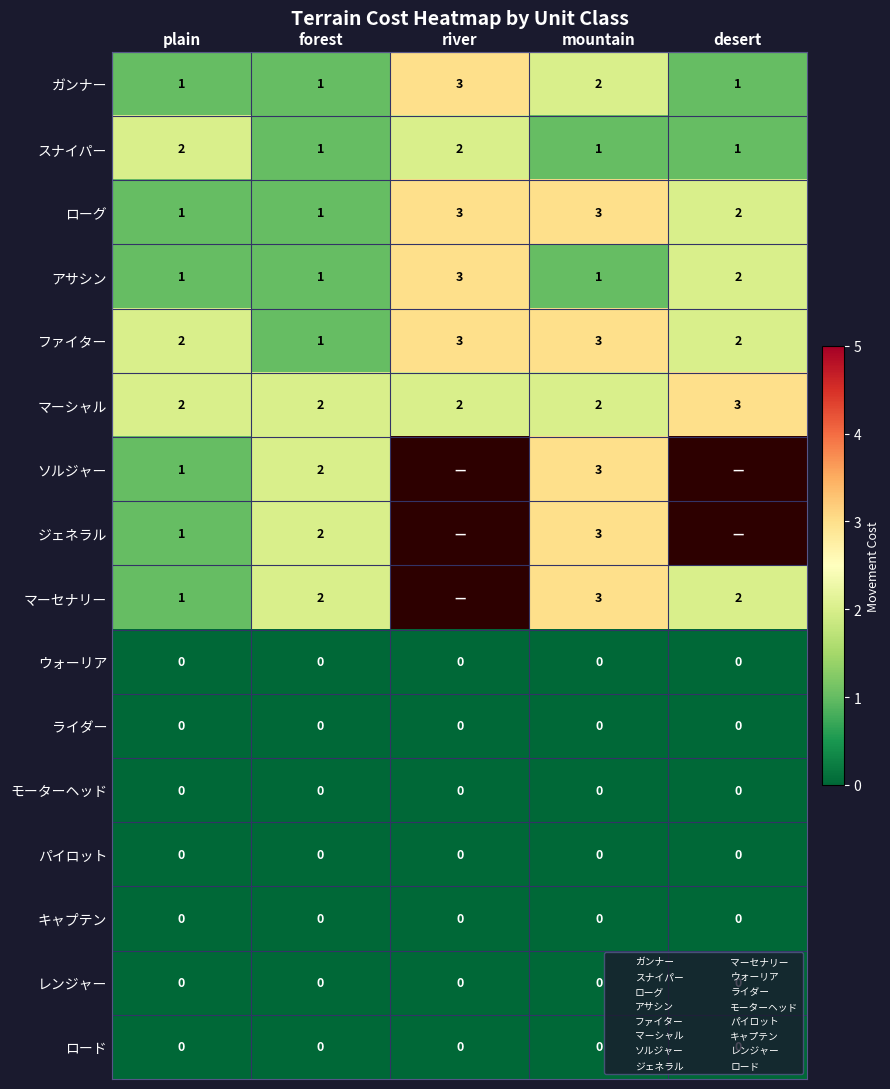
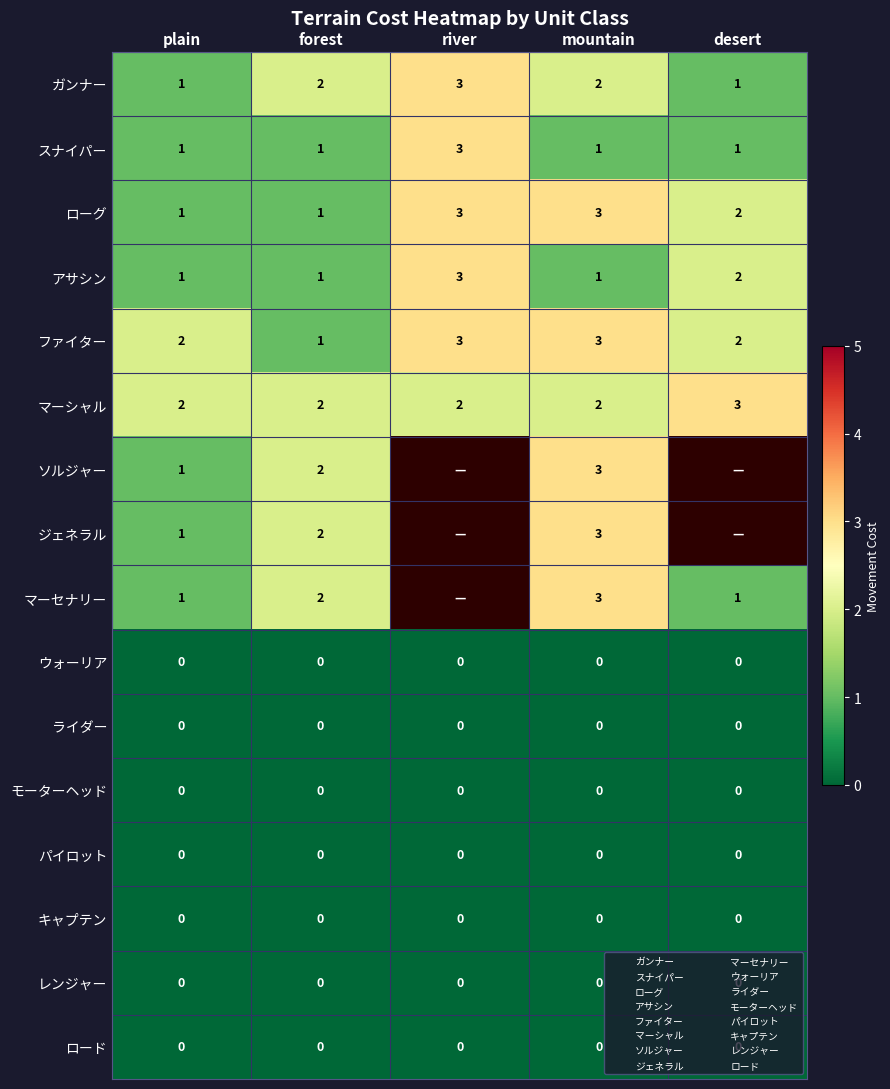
  {
    "ガンナー": {
      "plain": 1,
-     "forest": 1,
+     "forest": 2,
      "river": 3,
      "mountain": 2,
      "desert": 1
    },
    "スナイパー": {
-     "plain": 2,
+     "plain": 1,
      "forest": 1,
-     "river": 2,
+     "river": 3,
      "mountain": 1,
      "desert": 1
    },
    "ローグ": {
      "plain": 1,
      "forest": 1,
      "river": 3,
      "mountain": 3,
      "desert": 2
    },
    "アサシン": {
      "plain": 1,
      "forest": 1,
      "river": 3,
      "mountain": 1,
      "desert": 2
    },
    "ファイター": {
      "plain": 2,
      "forest": 1,
      "river": 3,
      "mountain": 3,
      "desert": 2
    },
    "マーシャル": {
      "plain": 2,
      "forest": 2,
      "river": 2,
      "mountain": 2,
      "desert": 3
    },
    "ソルジャー": {
      "plain": 1,
      "forest": 2,
      "mountain": 3
    },
    "ジェネラル": {
      "plain": 1,
      "forest": 2,
      "mountain": 3
    },
    "マーセナリー": {
      "plain": 1,
      "forest": 2,
      "mountain": 3,
-     "desert": 2
+     "desert": 1
    },
    "ウォーリア": {
      "plain": 0,
      "forest": 0,
      "river": 0,
      "mountain": 0,
      "desert": 0
    },
    "ライダー": {
      "plain": 0,
      "forest": 0,
      "river": 0,
      "mountain": 0,
      "desert": 0
    },
    "モーターヘッド": {
      "plain": 0,
      "forest": 0,
      "river": 0,
      "mountain": 0,
      "desert": 0
    },
    "パイロット": {
      "plain": 0,
      "forest": 0,
      "river": 0,
      "mountain": 0,
      "desert": 0
    },
    "キャプテン": {
      "plain": 0,
      "forest": 0,
      "river": 0,
      "mountain": 0,
      "desert": 0
    },
    "レンジャー": {
      "plain": 0,
      "forest": 0,
      "river": 0,
      "mountain": 0
    },
    "ロード": {
      "plain": 0,
      "forest": 0,
      "river": 0,
      "mountain": 0
    }
  }
